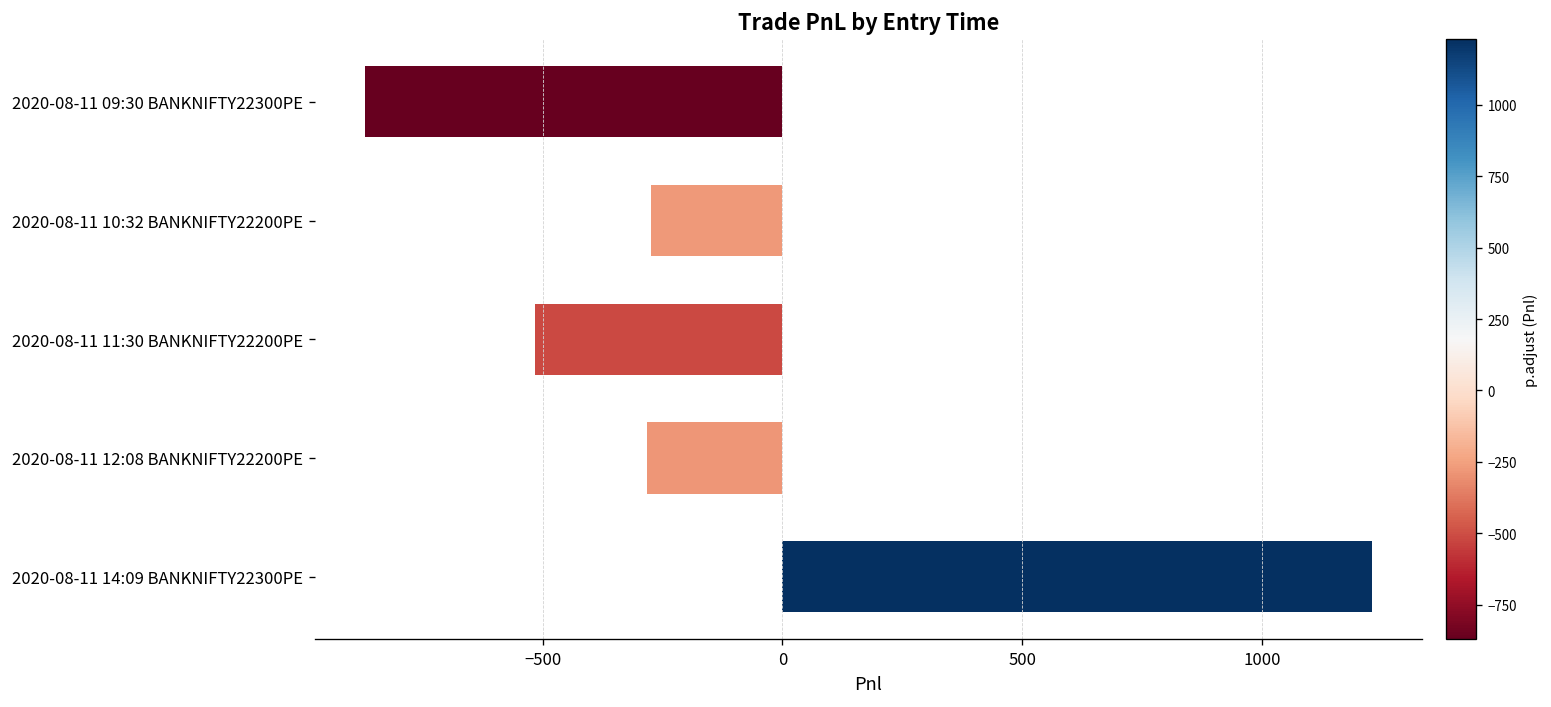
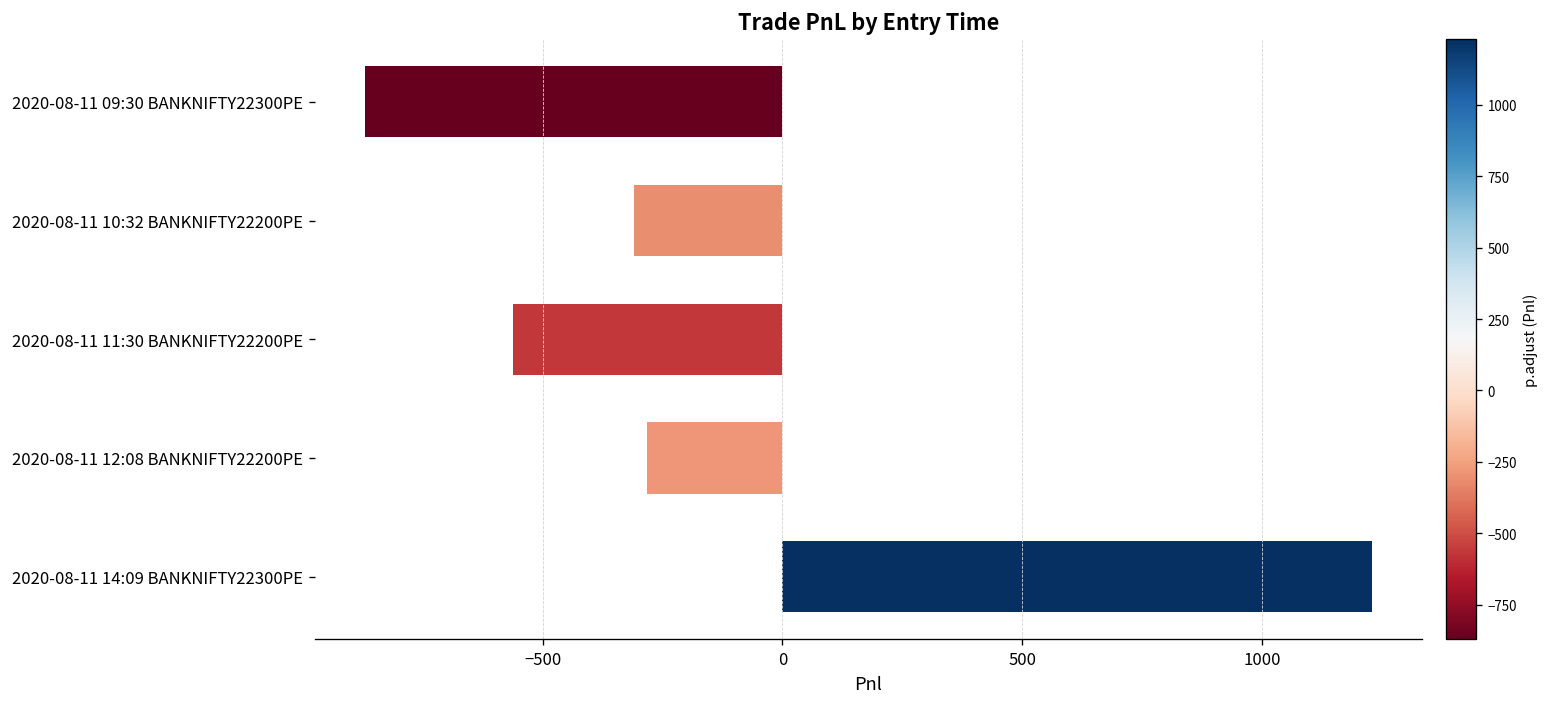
  {
    "2020-08-11 09:30 BANKNIFTY22300PE": -870,
-   "2020-08-11 10:32 BANKNIFTY22200PE": -270,
-   "2020-08-11 11:30 BANKNIFTY22200PE": -520,
+   "2020-08-11 10:32 BANKNIFTY22200PE": -310,
+   "2020-08-11 11:30 BANKNIFTY22200PE": -560,
    "2020-08-11 12:08 BANKNIFTY22200PE": -280,
    "2020-08-11 14:09 BANKNIFTY22300PE": 1230
  }
